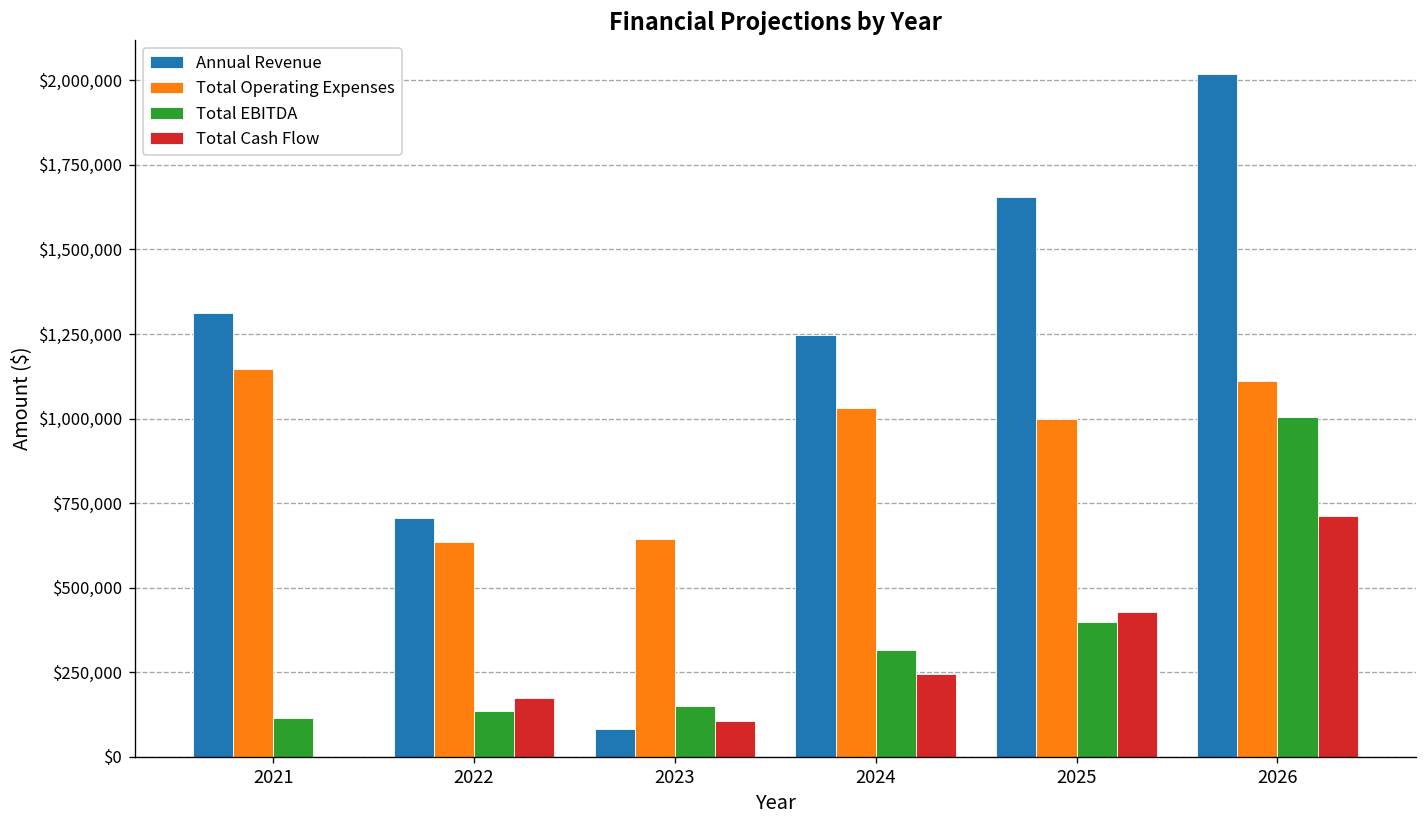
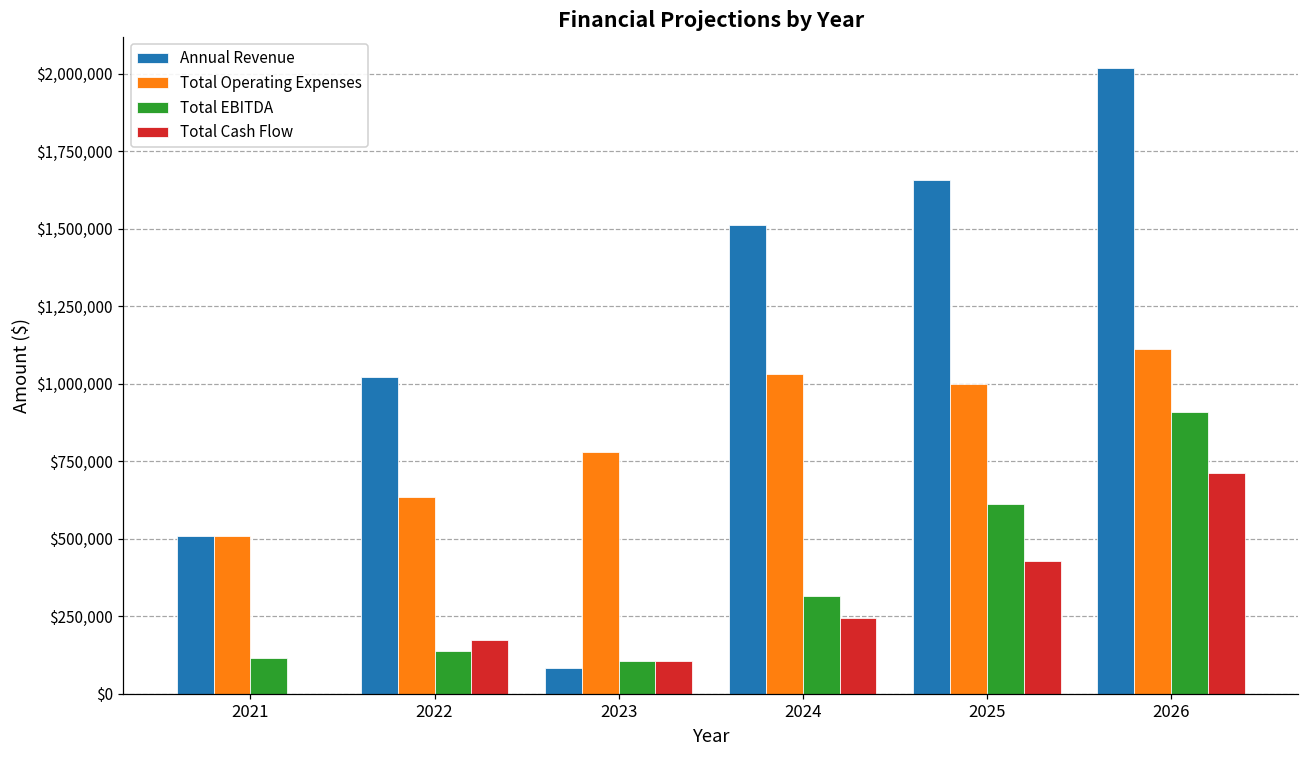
  {
    "Annual Revenue": {
-     "2021": "$1,310,000",
-     "2022": "$710,000",
+     "2021": "$510,000",
+     "2022": "$1,020,000",
      "2023": "$80,000",
-     "2024": "$1,250,000",
+     "2024": "$1,510,000",
      "2025": "$1,660,000",
      "2026": "$2,020,000"
    },
    "Total Operating Expenses": {
-     "2021": "$1,150,000",
+     "2021": "$510,000",
      "2022": "$630,000",
-     "2023": "$640,000",
+     "2023": "$780,000",
      "2024": "$1,030,000",
      "2025": "$1,000,000",
      "2026": "$1,110,000"
    },
    "Total EBITDA": {
      "2021": "$120,000",
      "2022": "$140,000",
-     "2023": "$150,000",
+     "2023": "$110,000",
      "2024": "$320,000",
-     "2025": "$400,000",
-     "2026": "$1,000,000"
+     "2025": "$610,000",
+     "2026": "$910,000"
    },
    "Total Cash Flow": {
      "2022": "$170,000",
      "2023": "$110,000",
      "2024": "$240,000",
      "2025": "$430,000",
      "2026": "$710,000"
    }
  }
